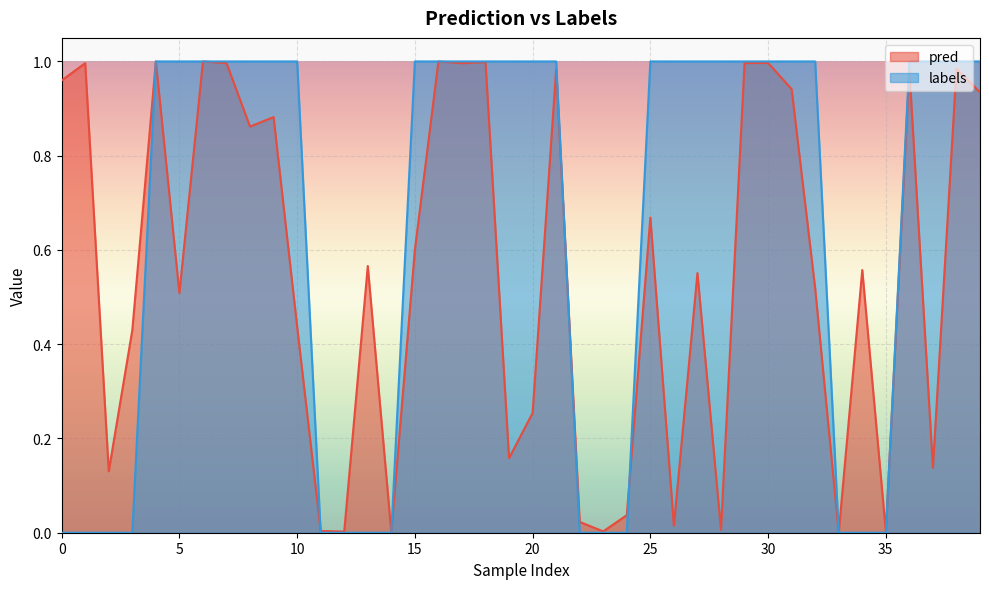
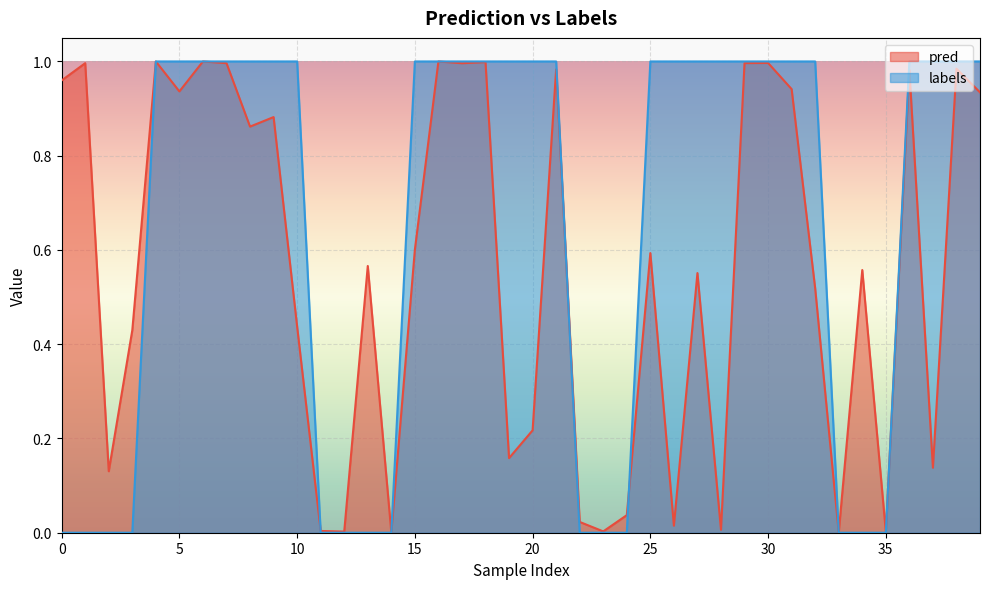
  {
    "pred": {
      "0": 0.96,
-     "5": 0.51,
+     "5": 0.94,
      "10": 0.44,
      "15": 0.60,
-     "20": 0.25,
-     "25": 0.67
+     "20": 0.22,
+     "25": 0.59
    },
    "labels": {
      "0": 0.00,
      "5": 1.00,
      "10": 1.00,
      "15": 1.00,
      "20": 1.00,
      "25": 1.00
    }
  }
